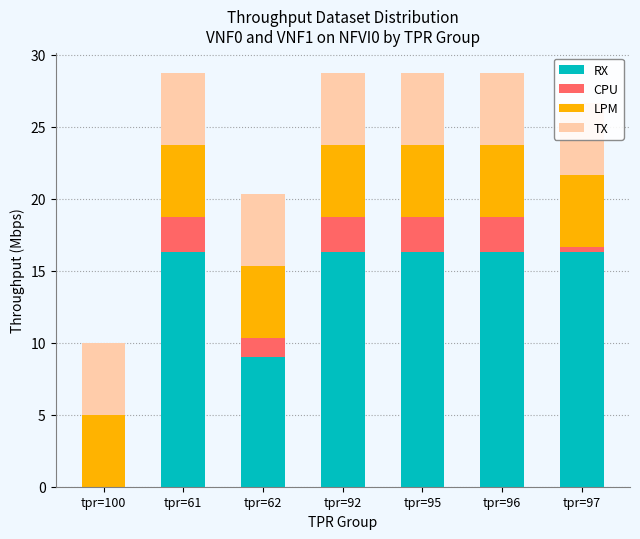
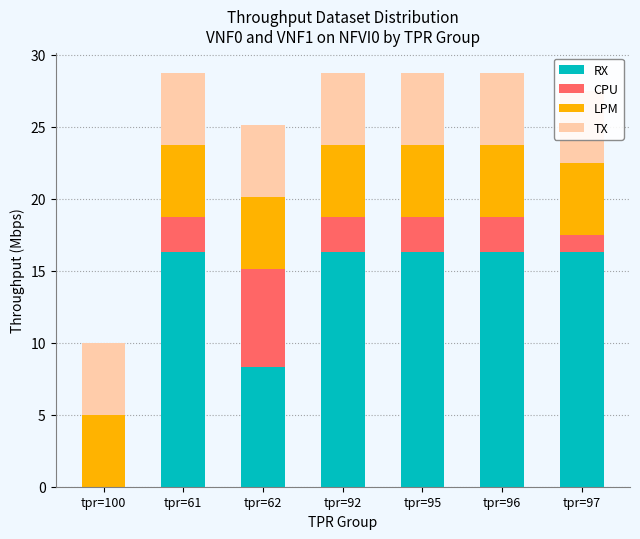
  {
    "RX": {
      "tpr=100": 0.0,
      "tpr=61": 16.3,
-     "tpr=62": 9.0,
+     "tpr=62": 8.3,
      "tpr=92": 16.3,
      "tpr=95": 16.3,
      "tpr=96": 16.3,
      "tpr=97": 16.3
    },
    "CPU": {
      "tpr=100": 0.0,
      "tpr=61": 2.4,
-     "tpr=62": 1.3,
+     "tpr=62": 6.9,
      "tpr=92": 2.4,
      "tpr=95": 2.4,
      "tpr=96": 2.4,
-     "tpr=97": 0.3
+     "tpr=97": 1.2
    },
    "LPM": {
      "tpr=100": 5.0,
      "tpr=61": 5.0,
      "tpr=62": 5.0,
      "tpr=92": 5.0,
      "tpr=95": 5.0,
      "tpr=96": 5.0,
      "tpr=97": 5.0
    },
    "TX": {
      "tpr=100": 5.0,
      "tpr=61": 5.0,
      "tpr=62": 5.0,
      "tpr=92": 5.0,
      "tpr=95": 5.0,
      "tpr=96": 5.0
    }
  }
